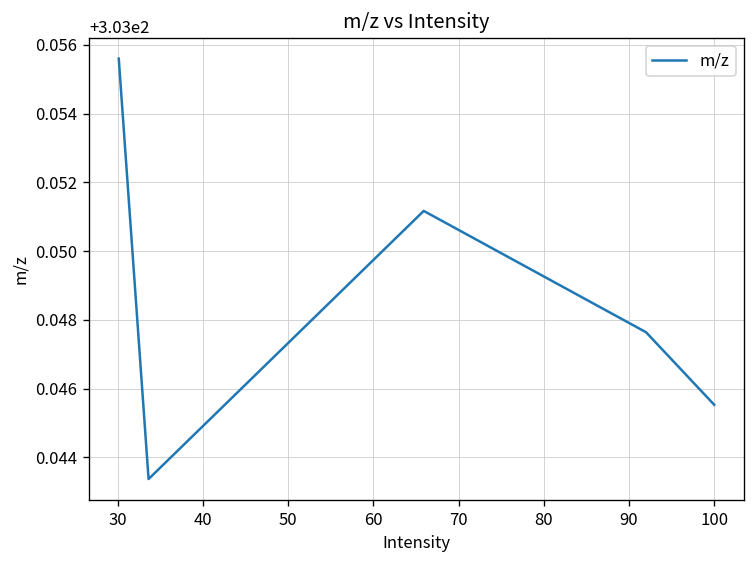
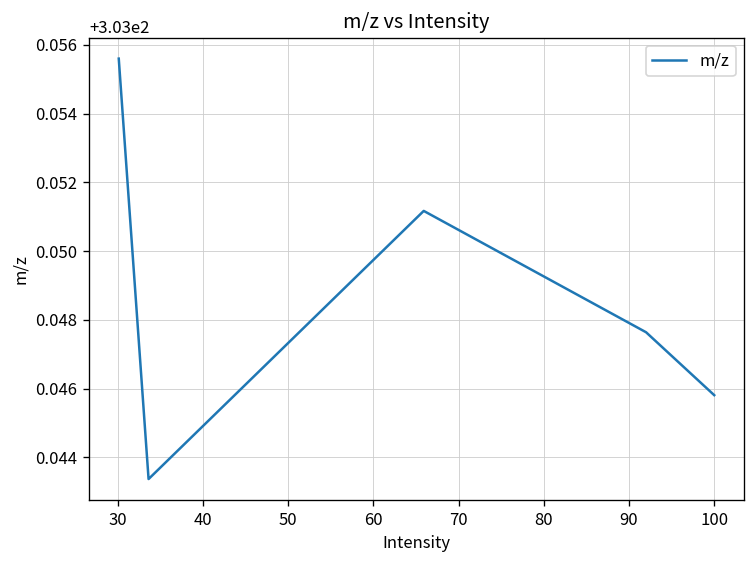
  {
-   "100": 303.0455
+   "100": 303.0458
  }
